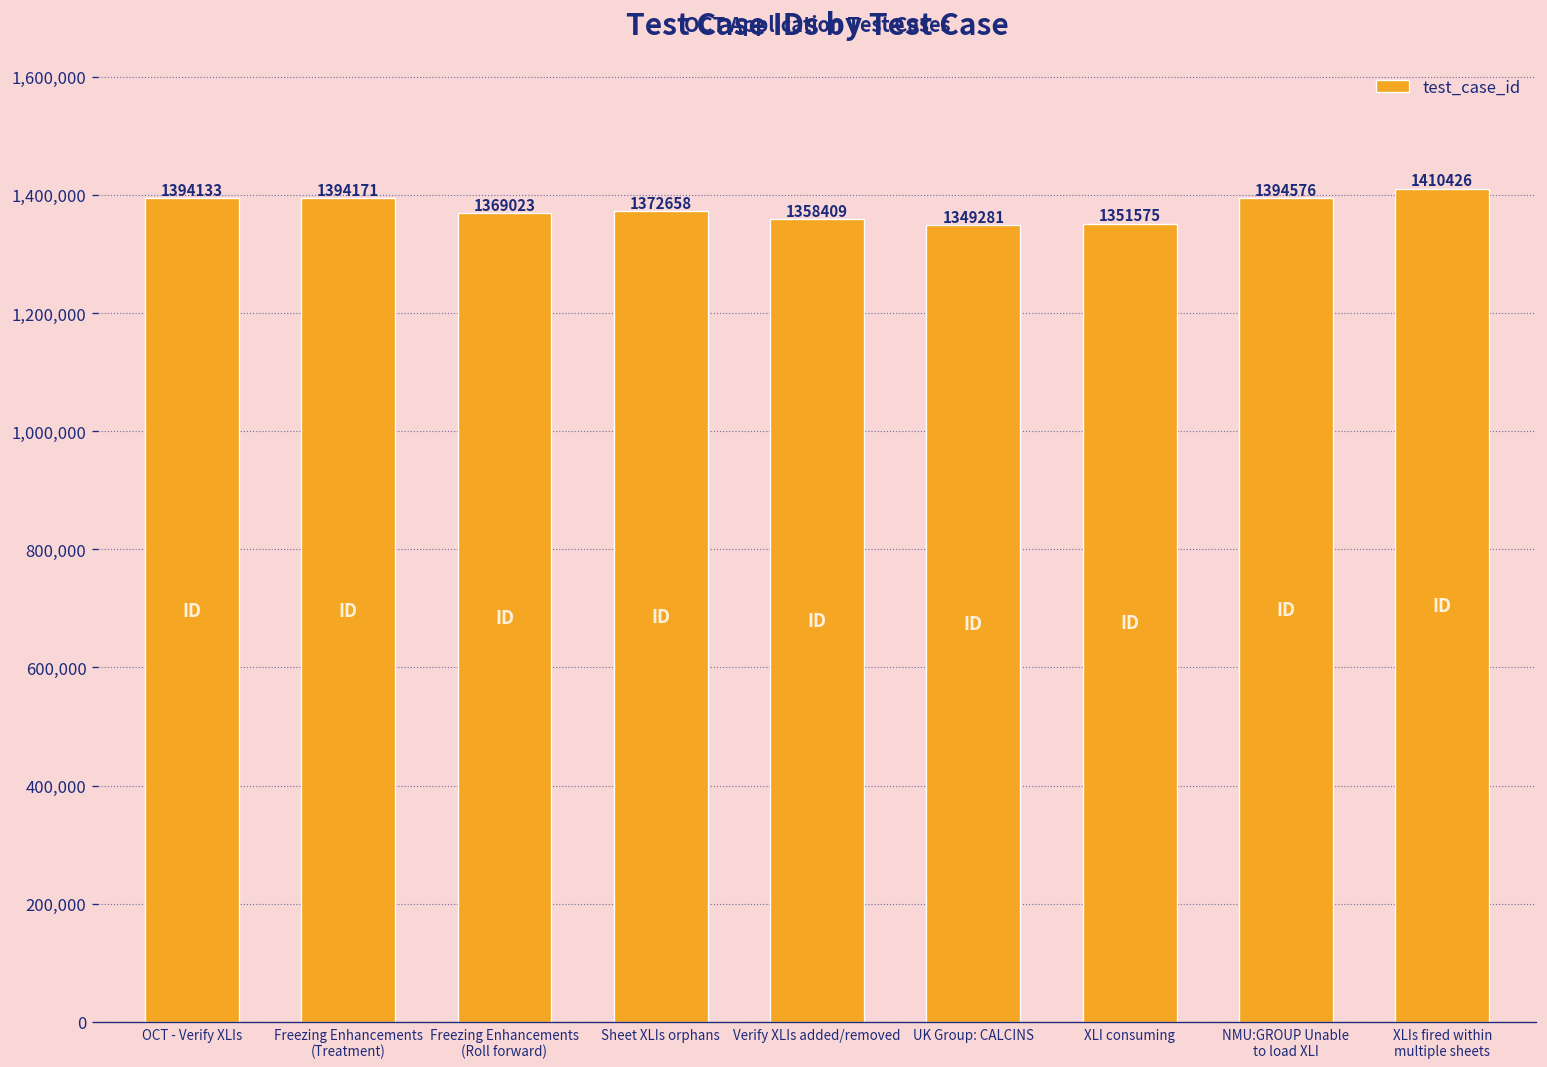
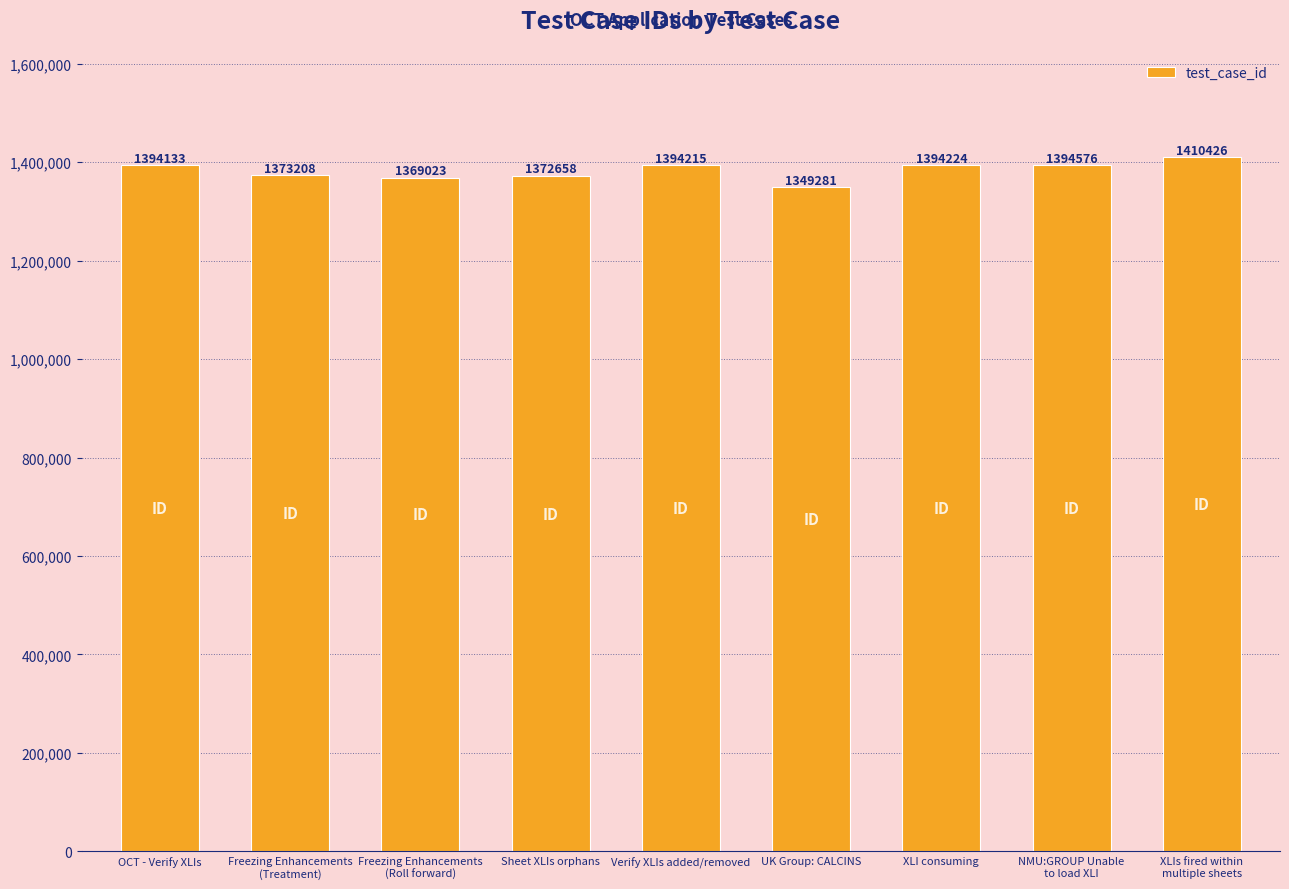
  {
    "OCT - Verify XLIs": 1394133,
-   "Freezing Enhancements (Treatment)": 1394171,
+   "Freezing Enhancements (Treatment)": 1373208,
    "Freezing Enhancements (Roll forward)": 1369023,
    "Sheet XLIs orphans": 1372658,
-   "Verify XLIs added/removed": 1358409,
+   "Verify XLIs added/removed": 1394215,
    "UK Group: CALCINS": 1349281,
-   "XLI consuming": 1351575,
+   "XLI consuming": 1394224,
    "NMU:GROUP Unable to load XLI": 1394576,
    "XLIs fired within multiple sheets": 1410426
  }
